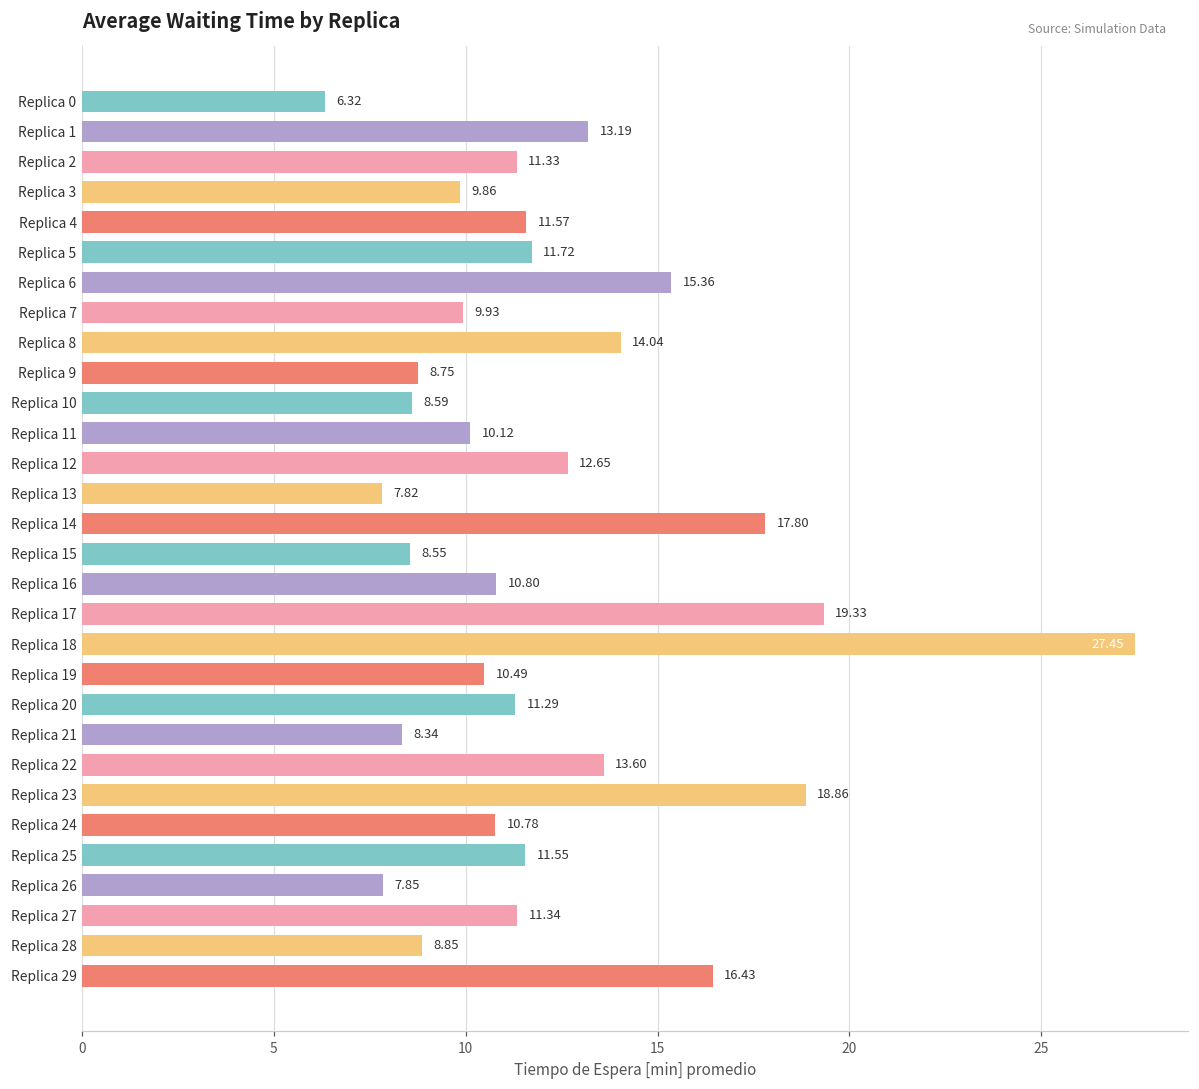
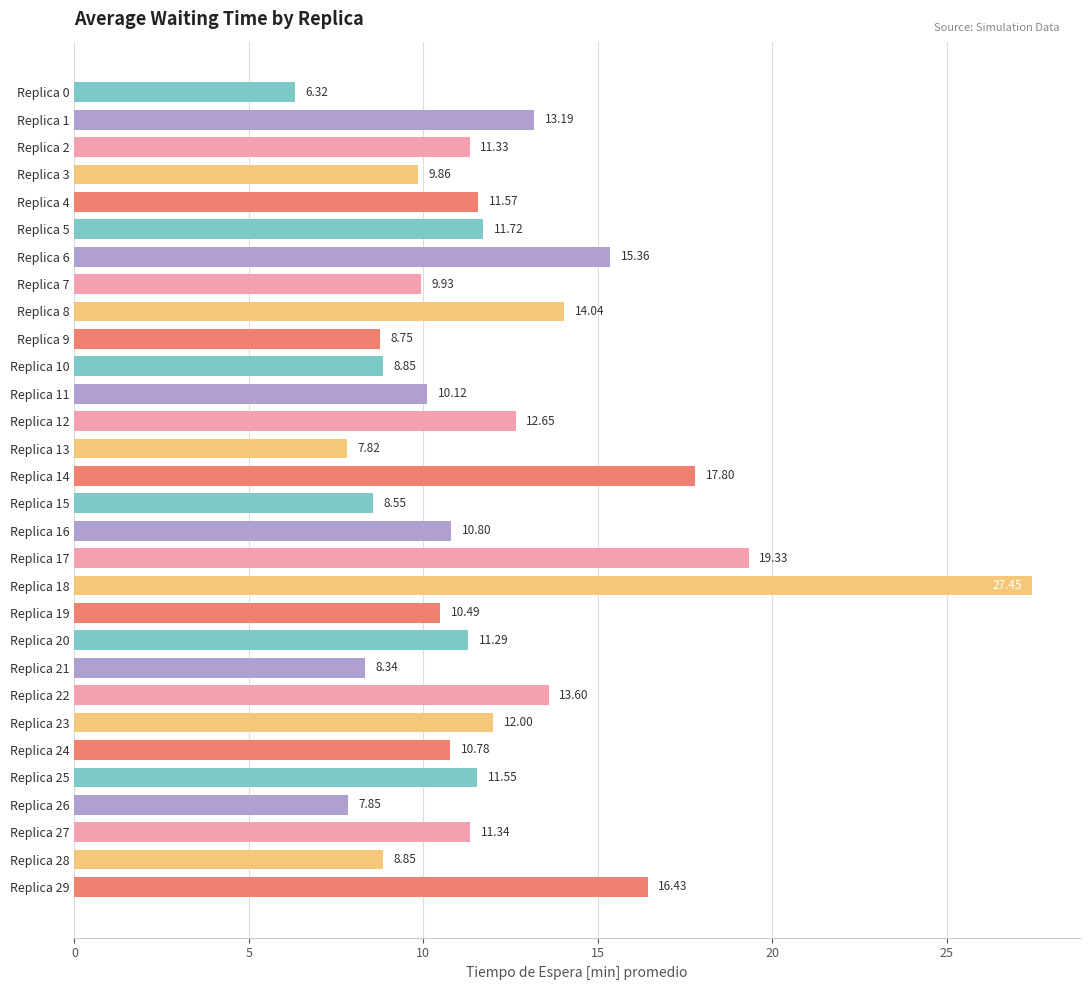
  {
    "Replica 0": 6.32,
    "Replica 1": 13.19,
    "Replica 2": 11.33,
    "Replica 3": 9.86,
    "Replica 4": 11.57,
    "Replica 5": 11.72,
    "Replica 6": 15.36,
    "Replica 7": 9.93,
    "Replica 8": 14.04,
    "Replica 9": 8.75,
-   "Replica 10": 8.59,
+   "Replica 10": 8.85,
    "Replica 11": 10.12,
    "Replica 12": 12.65,
    "Replica 13": 7.82,
    "Replica 14": 17.80,
    "Replica 15": 8.55,
    "Replica 16": 10.80,
    "Replica 17": 19.33,
    "Replica 18": 27.45,
    "Replica 19": 10.49,
    "Replica 20": 11.29,
    "Replica 21": 8.34,
    "Replica 22": 13.60,
-   "Replica 23": 18.86,
+   "Replica 23": 12.00,
    "Replica 24": 10.78,
    "Replica 25": 11.55,
    "Replica 26": 7.85,
    "Replica 27": 11.34,
    "Replica 28": 8.85,
    "Replica 29": 16.43
  }
